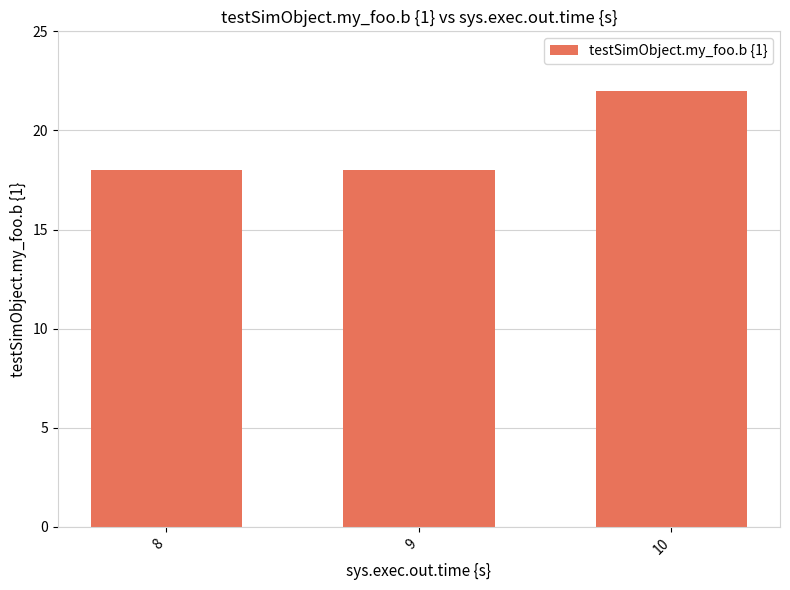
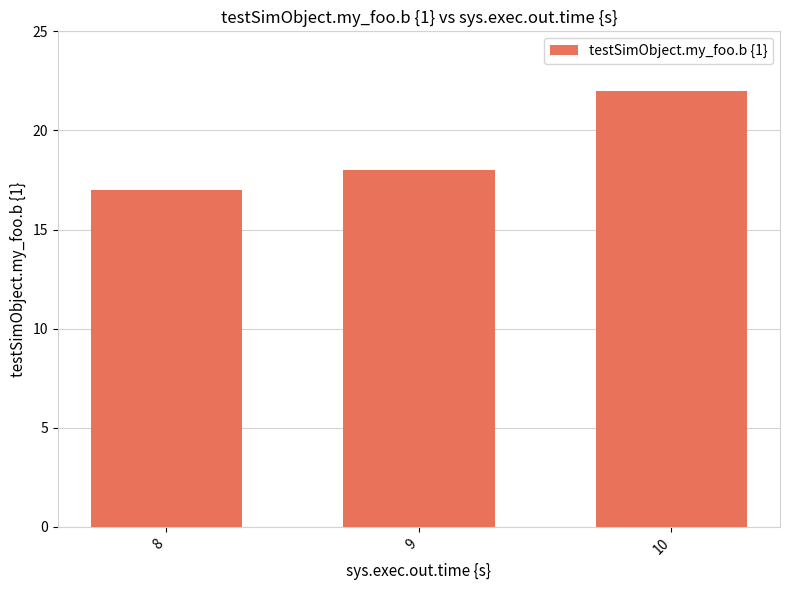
  {
-   "8": 18,
+   "8": 17,
    "9": 18,
    "10": 22
  }
